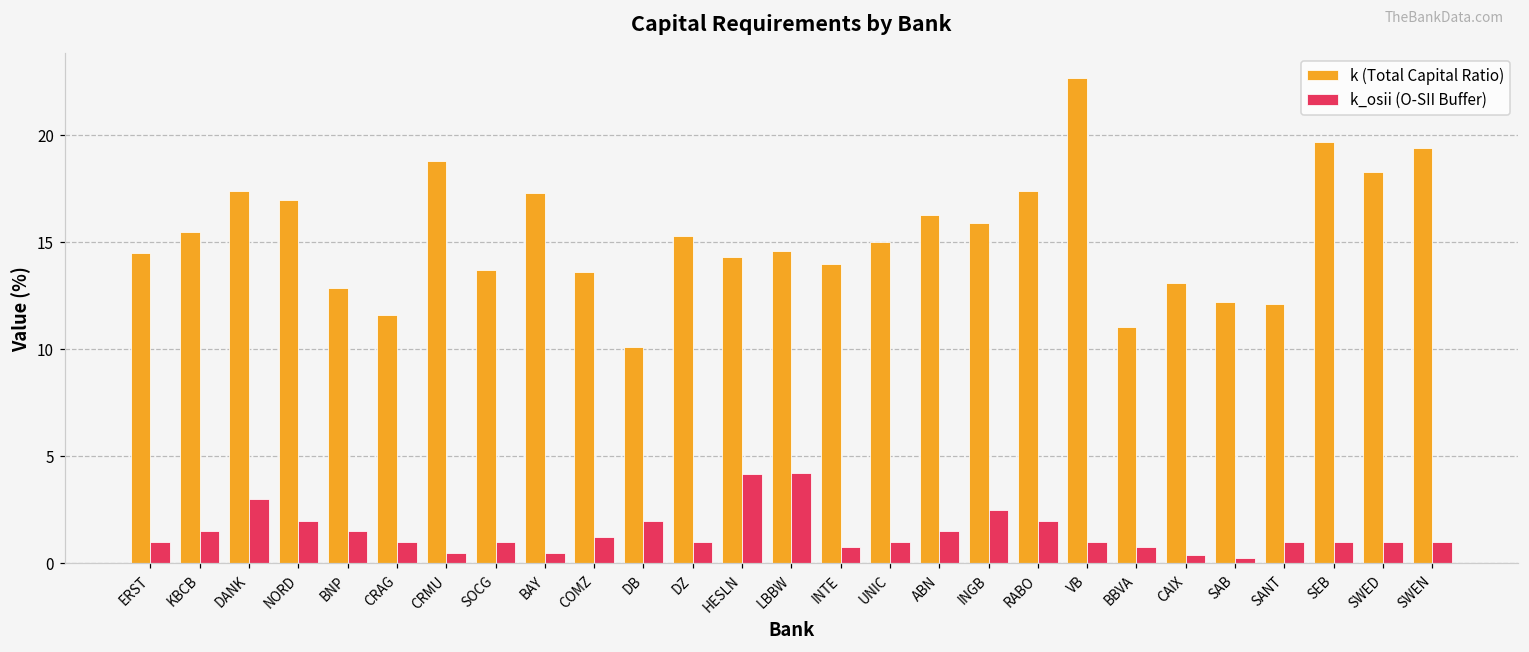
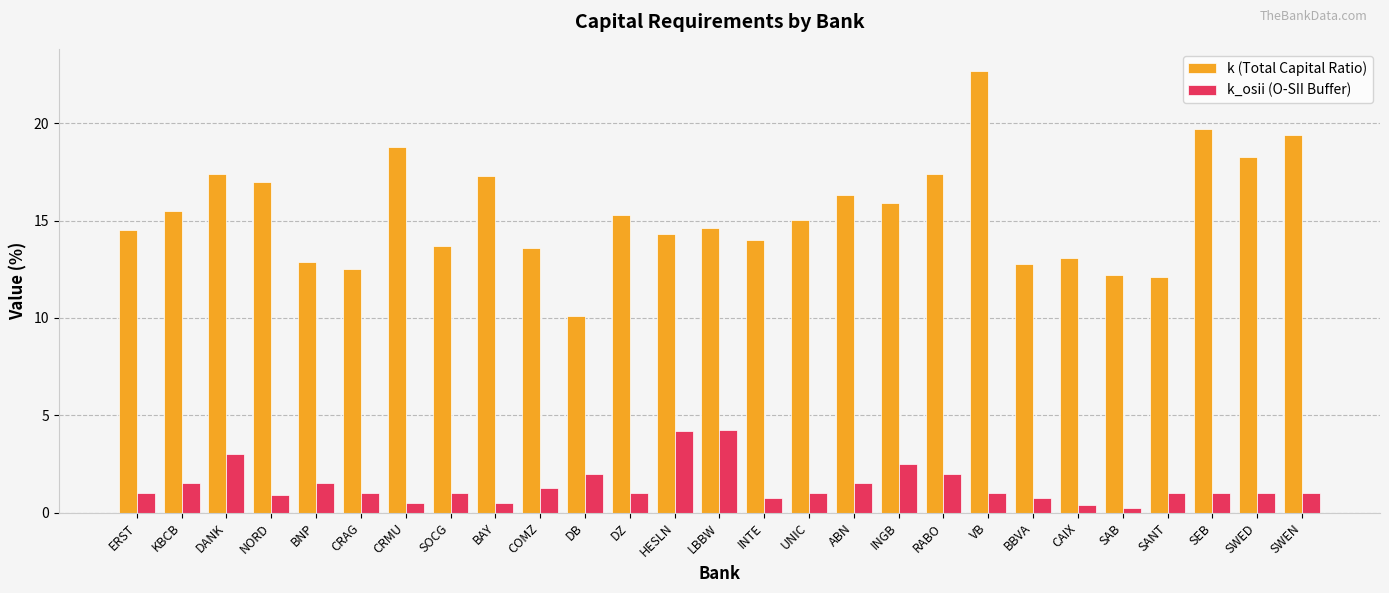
  {
    "k (Total Capital Ratio)": {
      "ERST": 14.5,
      "KBCB": 15.5,
      "DANK": 17.4,
      "NORD": 17.0,
      "BNP": 12.9,
-     "CRAG": 11.6,
+     "CRAG": 12.5,
      "CRMU": 18.8,
      "SOCG": 13.7,
      "BAY": 17.3,
      "COMZ": 13.6,
      "DB": 10.1,
      "DZ": 15.3,
      "HESLN": 14.3,
      "LBBW": 14.6,
      "INTE": 14.0,
      "UNIC": 15.0,
      "ABN": 16.3,
      "INGB": 15.9,
      "RABO": 17.4,
      "VB": 22.7,
-     "BBVA": 11.0,
+     "BBVA": 12.8,
      "CAIX": 13.1,
      "SAB": 12.2,
      "SANT": 12.1,
      "SEB": 19.7,
      "SWED": 18.3,
      "SWEN": 19.4
    },
    "k_osii (O-SII Buffer)": {
      "ERST": 1.0,
      "KBCB": 1.5,
      "DANK": 3.0,
-     "NORD": 2.0,
+     "NORD": 0.9,
      "BNP": 1.5,
      "CRAG": 1.0,
      "CRMU": 0.5,
      "SOCG": 1.0,
      "BAY": 0.5,
      "COMZ": 1.3,
      "DB": 2.0,
      "DZ": 1.0,
      "HESLN": 4.2,
      "LBBW": 4.2,
      "INTE": 0.8,
      "UNIC": 1.0,
      "ABN": 1.5,
      "INGB": 2.5,
      "RABO": 2.0,
      "VB": 1.0,
      "BBVA": 0.8,
      "CAIX": 0.4,
      "SAB": 0.3,
      "SANT": 1.0,
      "SEB": 1.0,
      "SWED": 1.0,
      "SWEN": 1.0
    }
  }
